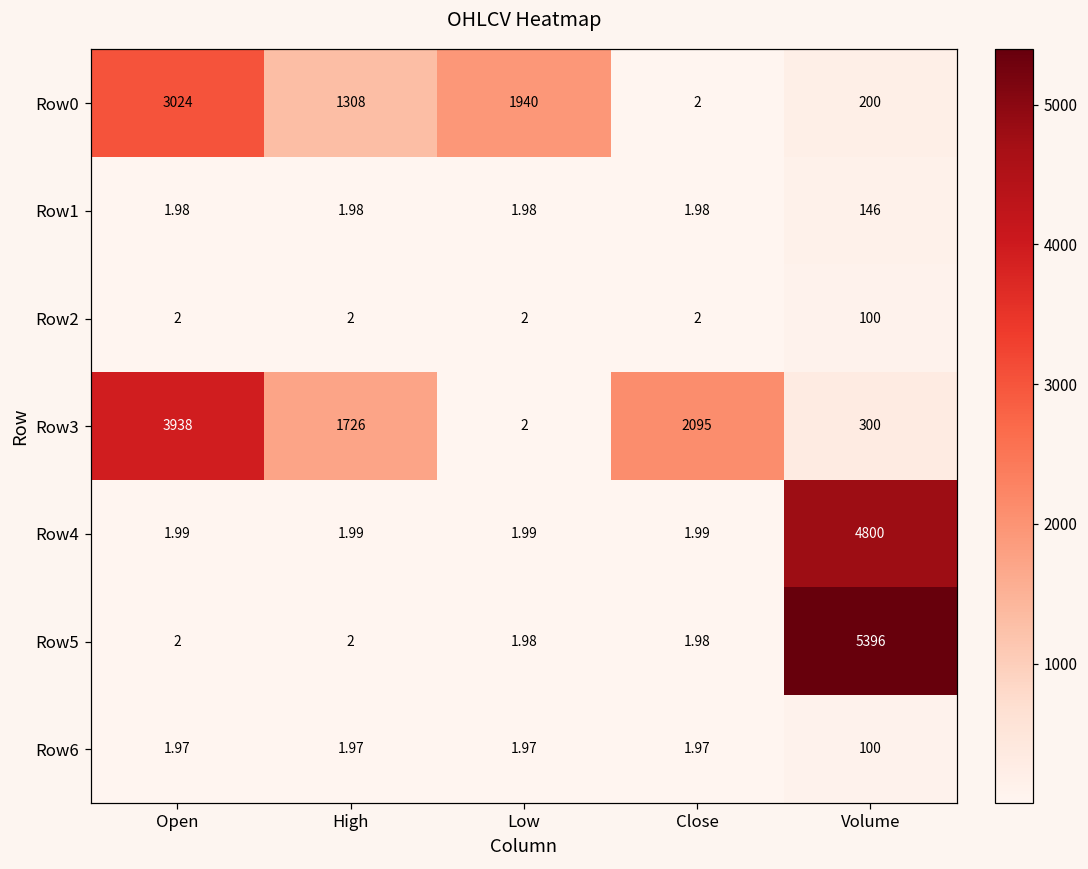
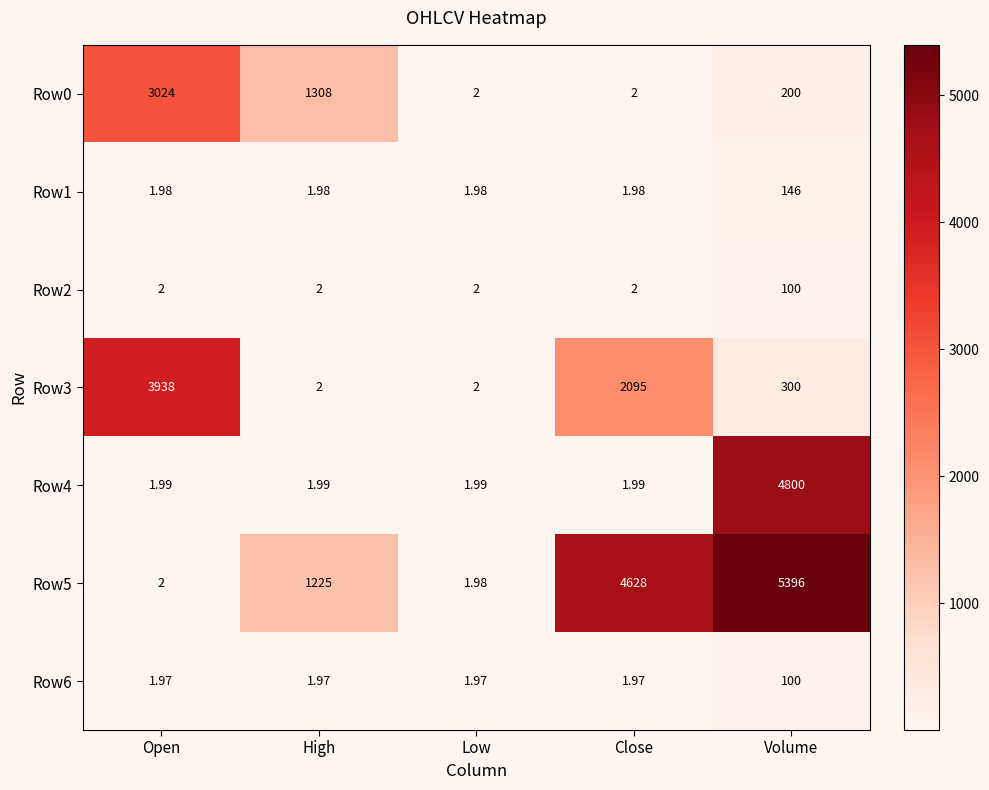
  {
    "Row0": {
      "Open": 3024,
      "High": 1308,
-     "Low": 1940,
+     "Low": 2,
      "Close": 2,
      "Volume": 200
    },
    "Row1": {
      "Open": 1.98,
      "High": 1.98,
      "Low": 1.98,
      "Close": 1.98,
      "Volume": 146
    },
    "Row2": {
      "Open": 2,
      "High": 2,
      "Low": 2,
      "Close": 2,
      "Volume": 100
    },
    "Row3": {
      "Open": 3938,
-     "High": 1726,
+     "High": 2,
      "Low": 2,
      "Close": 2095,
      "Volume": 300
    },
    "Row4": {
      "Open": 1.99,
      "High": 1.99,
      "Low": 1.99,
      "Close": 1.99,
      "Volume": 4800
    },
    "Row5": {
      "Open": 2,
-     "High": 2,
+     "High": 1225,
      "Low": 1.98,
-     "Close": 1.98,
+     "Close": 4628,
      "Volume": 5396
    },
    "Row6": {
      "Open": 1.97,
      "High": 1.97,
      "Low": 1.97,
      "Close": 1.97,
      "Volume": 100
    }
  }
